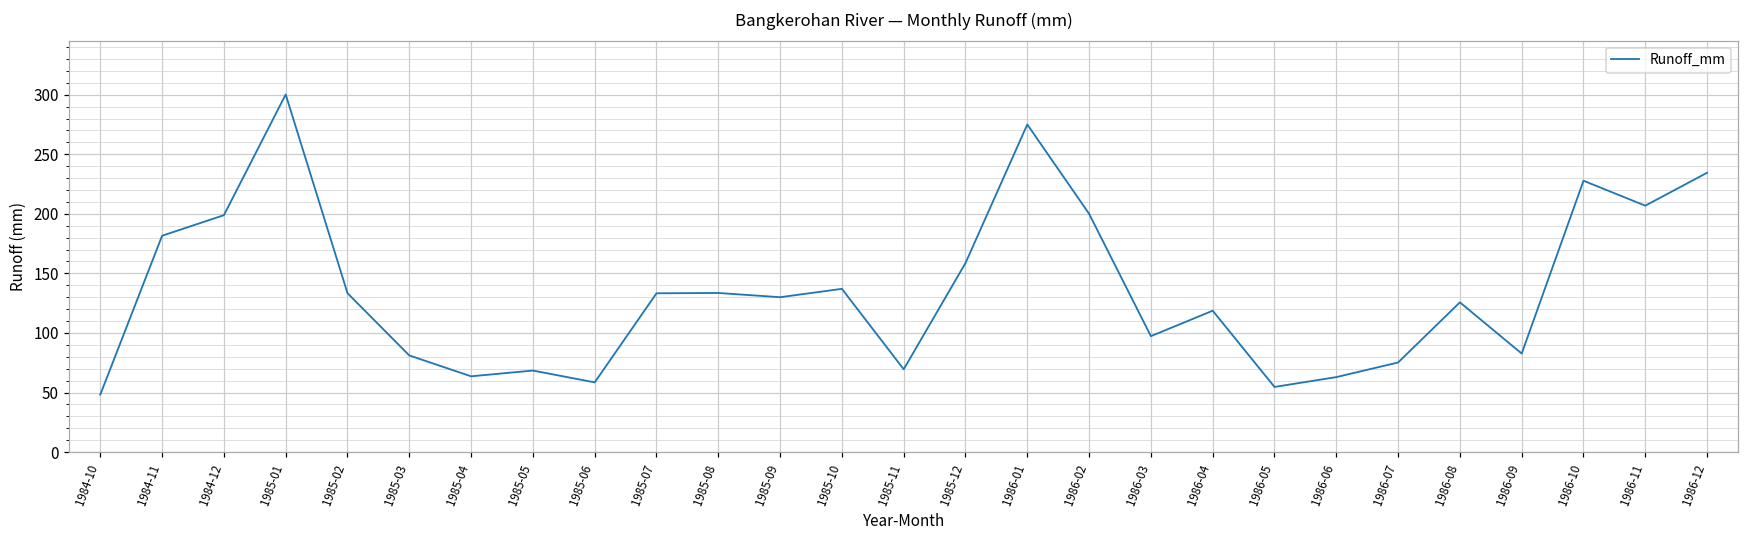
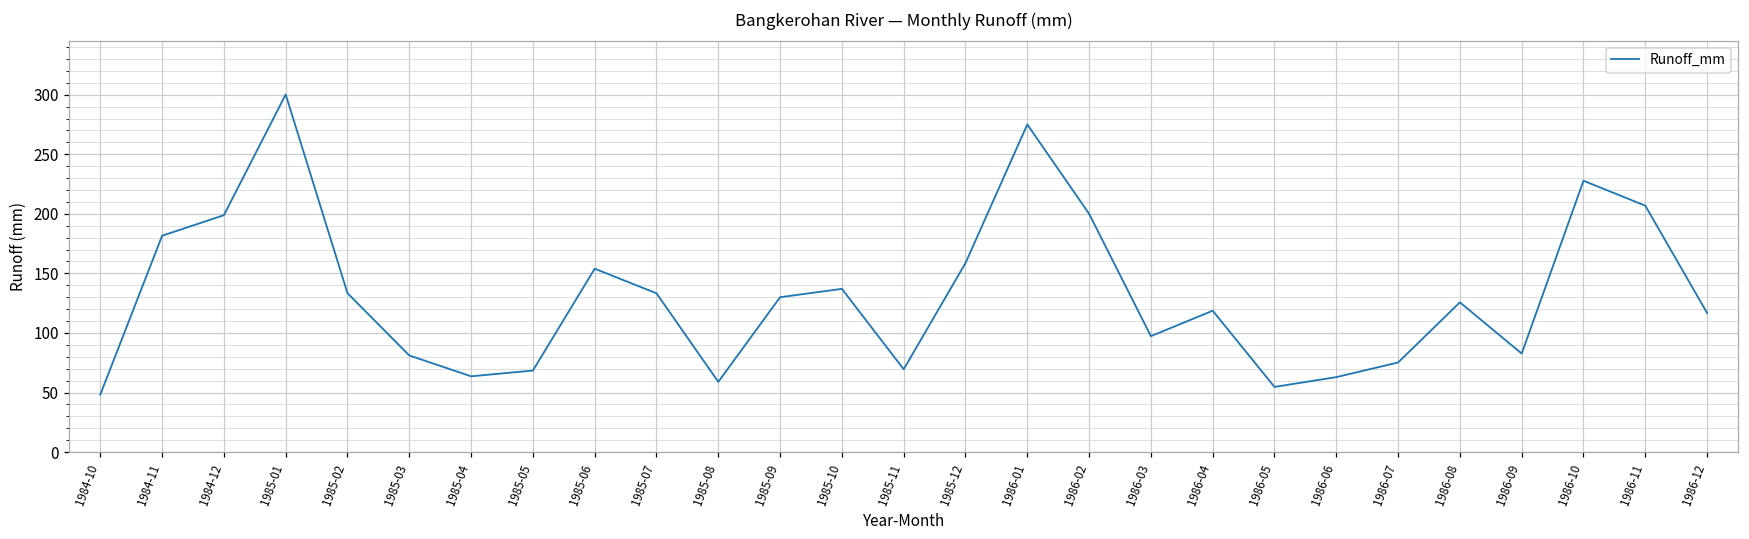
  {
    "1984-10": 48,
    "1984-11": 182,
    "1984-12": 199,
    "1985-01": 300,
    "1985-02": 133,
    "1985-03": 81,
    "1985-04": 64,
    "1985-05": 68,
-   "1985-06": 59,
+   "1985-06": 154,
    "1985-07": 133,
-   "1985-08": 134,
+   "1985-08": 59,
    "1985-09": 130,
    "1985-10": 137,
    "1985-11": 70,
    "1985-12": 159,
    "1986-01": 275,
    "1986-02": 200,
    "1986-03": 97,
    "1986-04": 119,
    "1986-05": 55,
    "1986-06": 63,
    "1986-07": 75,
    "1986-08": 126,
    "1986-09": 83,
    "1986-10": 228,
    "1986-11": 207,
-   "1986-12": 235
+   "1986-12": 117
  }
